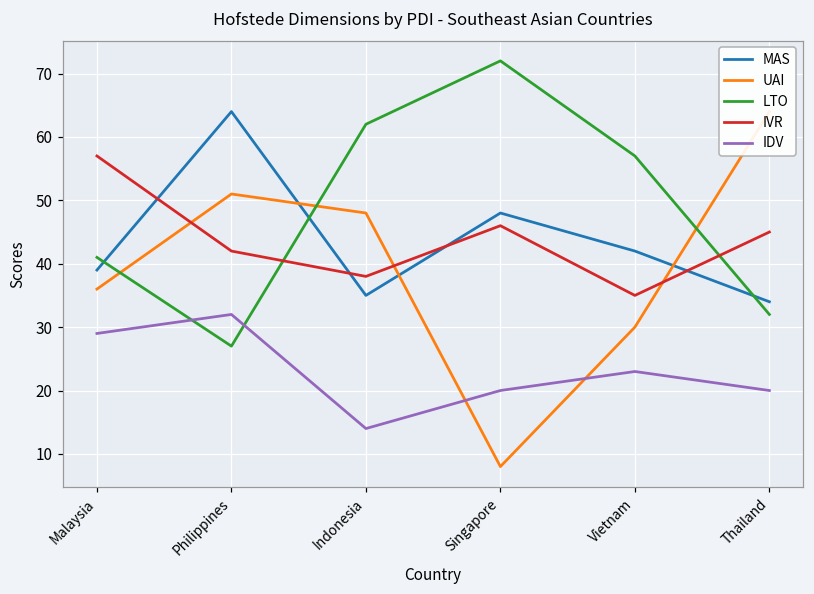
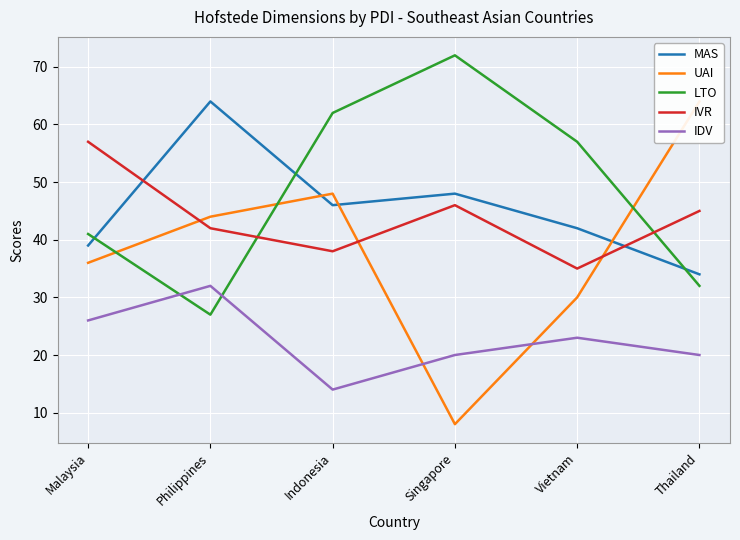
  {
    "MAS": {
      "Malaysia": 39,
      "Philippines": 64,
-     "Indonesia": 35,
+     "Indonesia": 46,
      "Singapore": 48,
      "Vietnam": 42,
      "Thailand": 34
    },
    "UAI": {
      "Malaysia": 36,
-     "Philippines": 51,
+     "Philippines": 44,
      "Indonesia": 48,
      "Singapore": 8,
      "Vietnam": 30
    },
    "LTO": {
      "Malaysia": 41,
      "Philippines": 27,
      "Indonesia": 62,
      "Singapore": 72,
      "Vietnam": 57,
      "Thailand": 32
    },
    "IVR": {
      "Malaysia": 57,
      "Philippines": 42,
      "Indonesia": 38,
      "Singapore": 46,
      "Vietnam": 35,
      "Thailand": 45
    },
    "IDV": {
-     "Malaysia": 29,
+     "Malaysia": 26,
      "Philippines": 32,
      "Indonesia": 14,
      "Singapore": 20,
      "Vietnam": 23,
      "Thailand": 20
    }
  }
